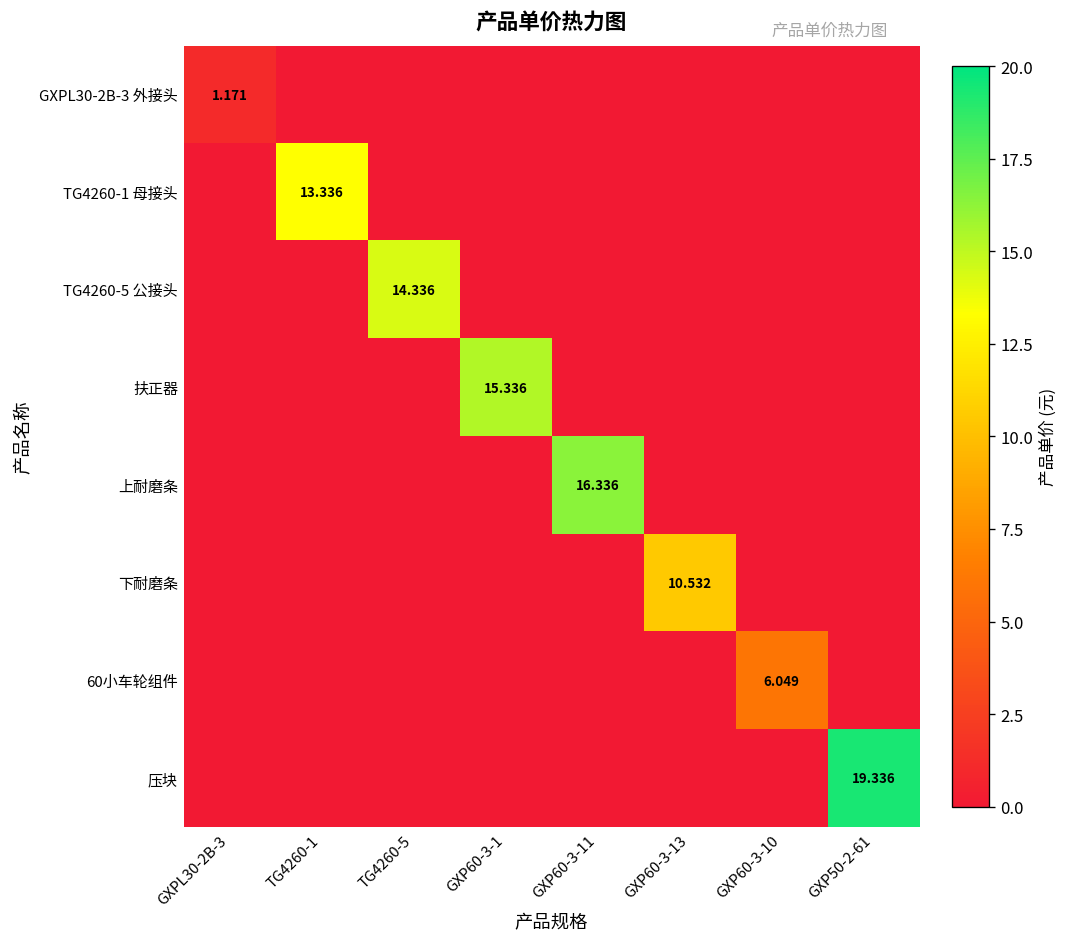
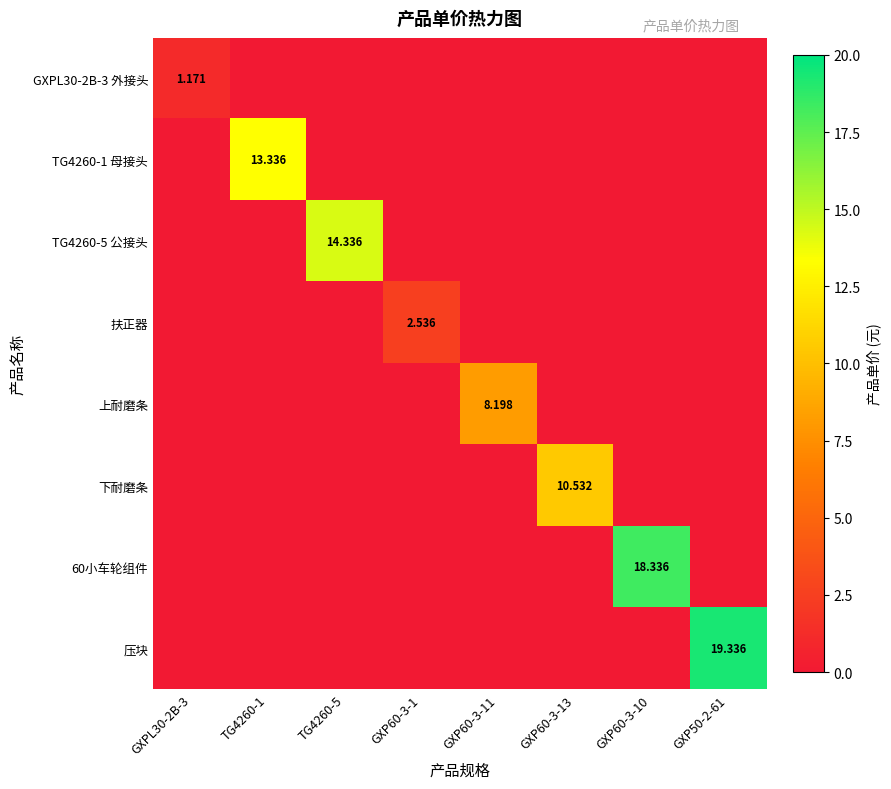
  {
    "GXPL30-2B-3 外接头": {
      "GXPL30-2B-3": 1.171
    },
    "TG4260-1 母接头": {
      "TG4260-1": 13.336
    },
    "TG4260-5 公接头": {
      "TG4260-5": 14.336
    },
    "扶正器": {
-     "GXP60-3-1": 15.336
+     "GXP60-3-1": 2.536
    },
    "上耐磨条": {
-     "GXP60-3-11": 16.336
+     "GXP60-3-11": 8.198
    },
    "下耐磨条": {
      "GXP60-3-13": 10.532
    },
    "60小车轮组件": {
-     "GXP60-3-10": 6.049
+     "GXP60-3-10": 18.336
    },
    "压块": {
      "GXP50-2-61": 19.336
    }
  }
